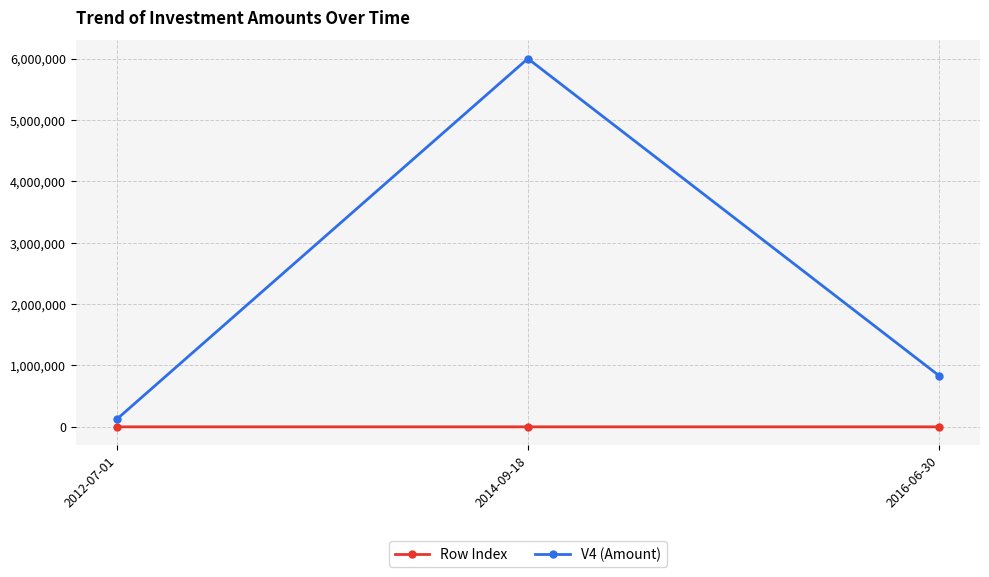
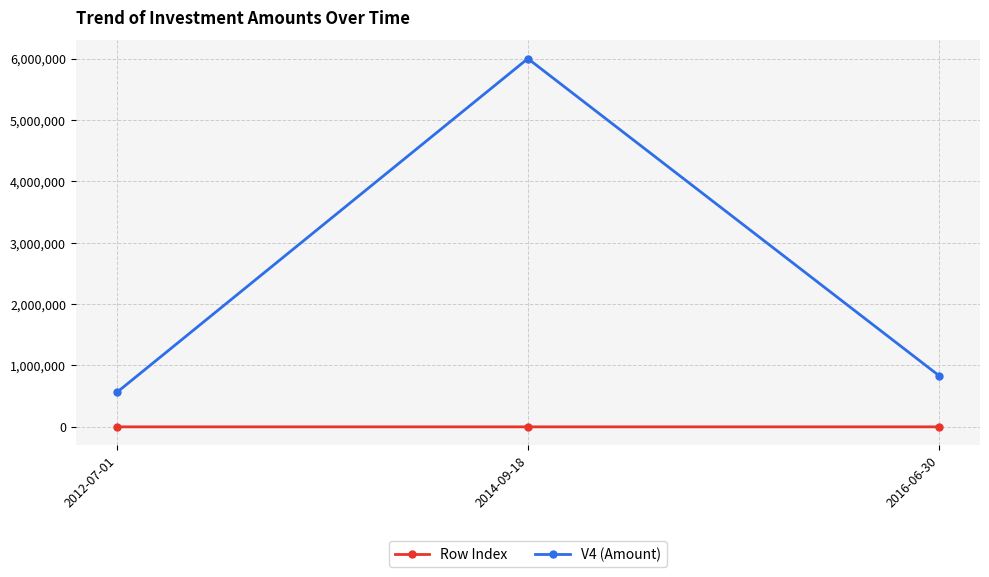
  {
    "Row Index": {
      "2012-07-01": "0",
      "2014-09-18": "0",
      "2016-06-30": "0"
    },
    "V4 (Amount)": {
-     "2012-07-01": "100,000",
+     "2012-07-01": "600,000",
      "2014-09-18": "6,000,000",
      "2016-06-30": "800,000"
    }
  }
